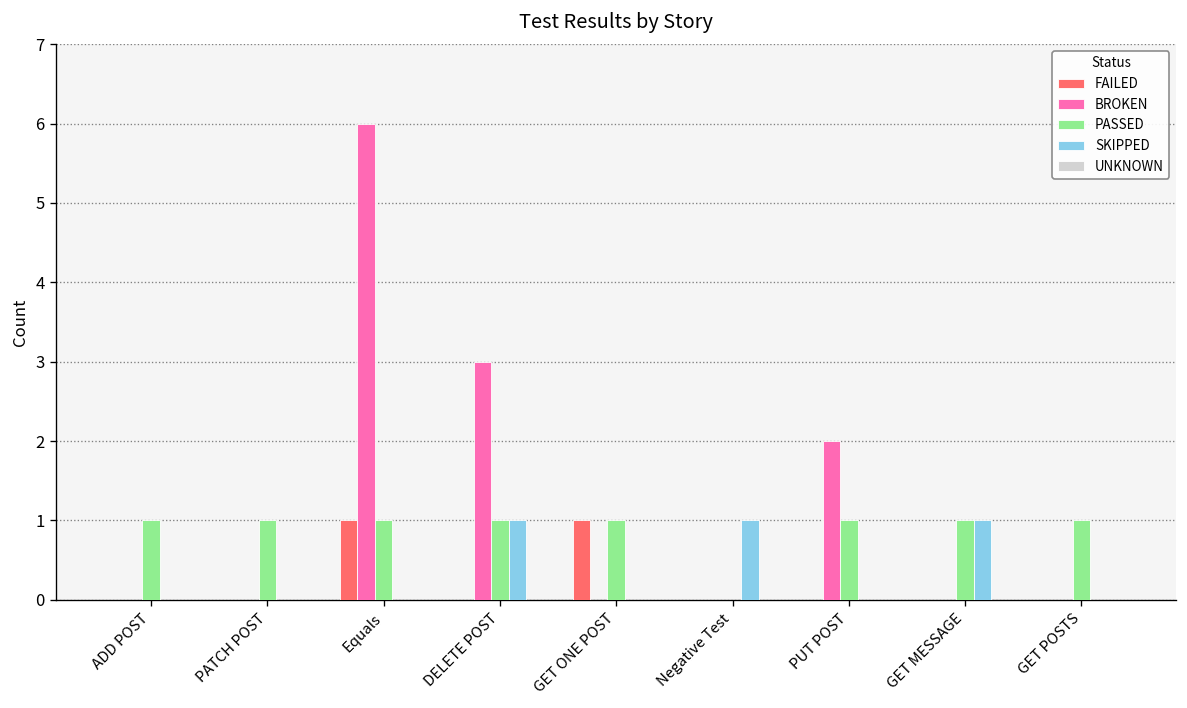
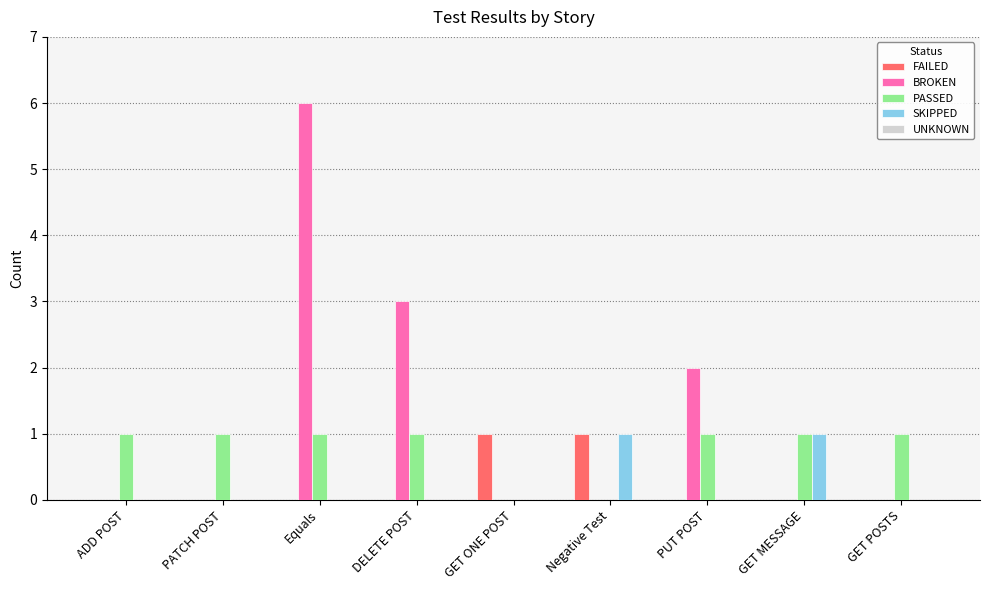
  {
    "FAILED": {
      "ADD POST": 0,
      "PATCH POST": 0,
-     "Equals": 1,
+     "Equals": 0,
      "DELETE POST": 0,
      "GET ONE POST": 1,
-     "Negative Test": 0,
+     "Negative Test": 1,
      "PUT POST": 0,
      "GET MESSAGE": 0,
      "GET POSTS": 0
    },
    "BROKEN": {
      "ADD POST": 0,
      "PATCH POST": 0,
      "Equals": 6,
      "DELETE POST": 3,
      "GET ONE POST": 0,
      "Negative Test": 0,
      "PUT POST": 2,
      "GET MESSAGE": 0,
      "GET POSTS": 0
    },
    "PASSED": {
      "ADD POST": 1,
      "PATCH POST": 1,
      "Equals": 1,
      "DELETE POST": 1,
-     "GET ONE POST": 1,
+     "GET ONE POST": 0,
      "Negative Test": 0,
      "PUT POST": 1,
      "GET MESSAGE": 1,
      "GET POSTS": 1
    },
    "SKIPPED": {
      "ADD POST": 0,
      "PATCH POST": 0,
      "Equals": 0,
-     "DELETE POST": 1,
+     "DELETE POST": 0,
      "GET ONE POST": 0,
      "Negative Test": 1,
      "PUT POST": 0,
      "GET MESSAGE": 1,
      "GET POSTS": 0
    },
    "UNKNOWN": {
      "ADD POST": 0,
      "PATCH POST": 0,
      "Equals": 0,
      "DELETE POST": 0,
      "GET ONE POST": 0,
      "Negative Test": 0,
      "PUT POST": 0,
      "GET MESSAGE": 0,
      "GET POSTS": 0
    }
  }
